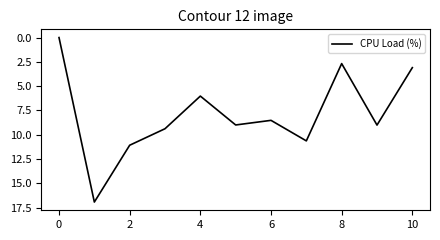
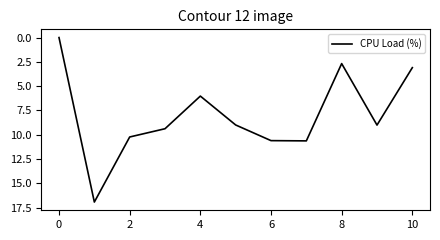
  {
    "0": 0,
-   "2": 11,
+   "2": 10,
    "4": 6,
-   "6": 9,
+   "6": 11,
    "8": 3,
    "10": 3
  }
